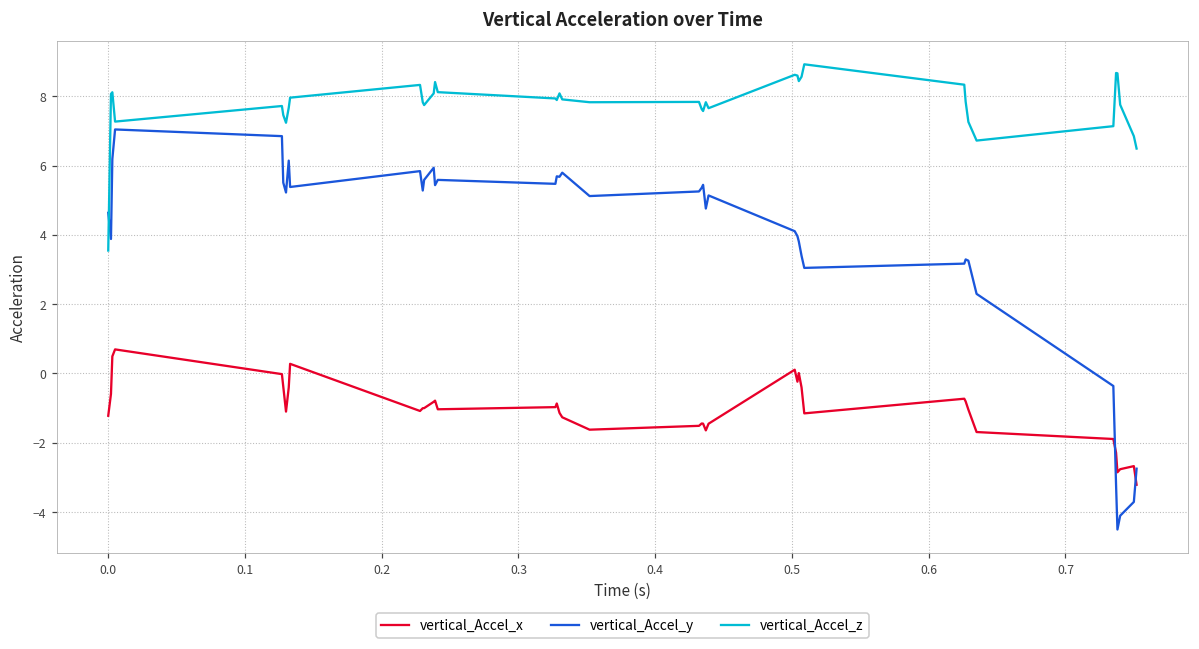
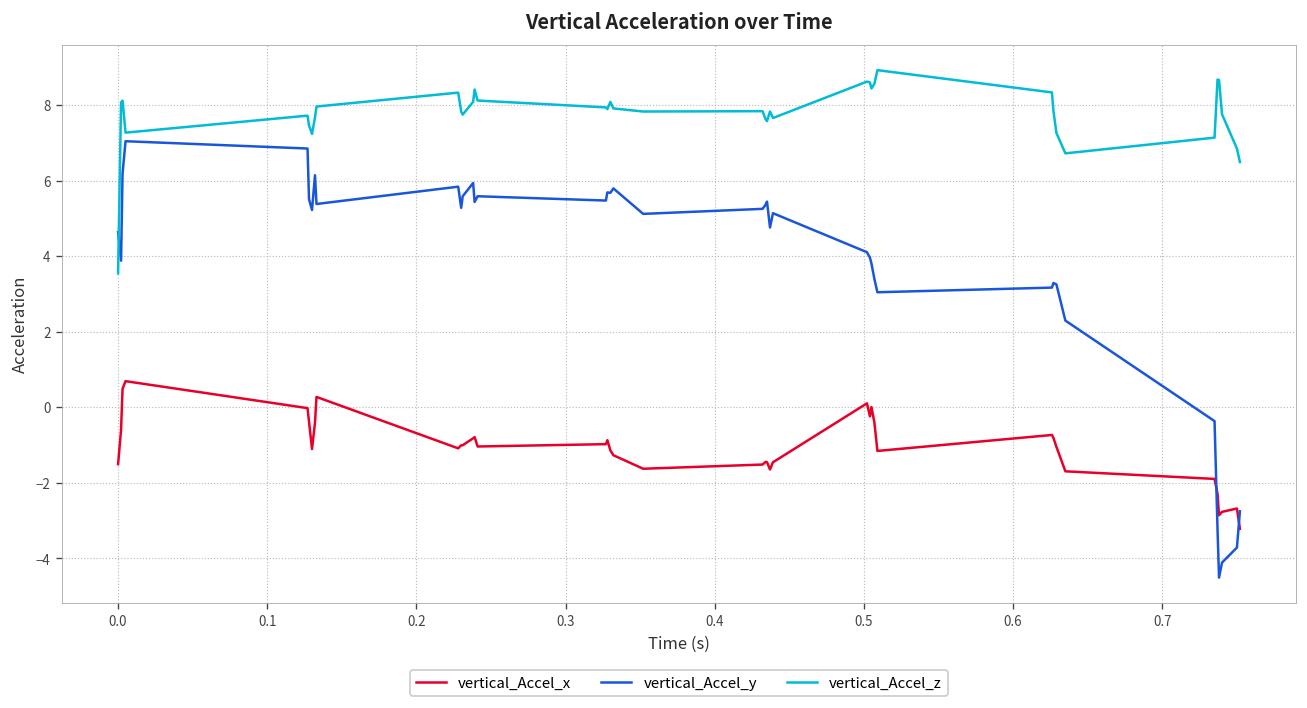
  {
    "vertical_Accel_x": {
-     "0.0": -1.2
+     "0.0": -1.5
    },
    "vertical_Accel_y": {
      "0.0": 4.6
    },
    "vertical_Accel_z": {
      "0.0": 3.5
    }
  }
